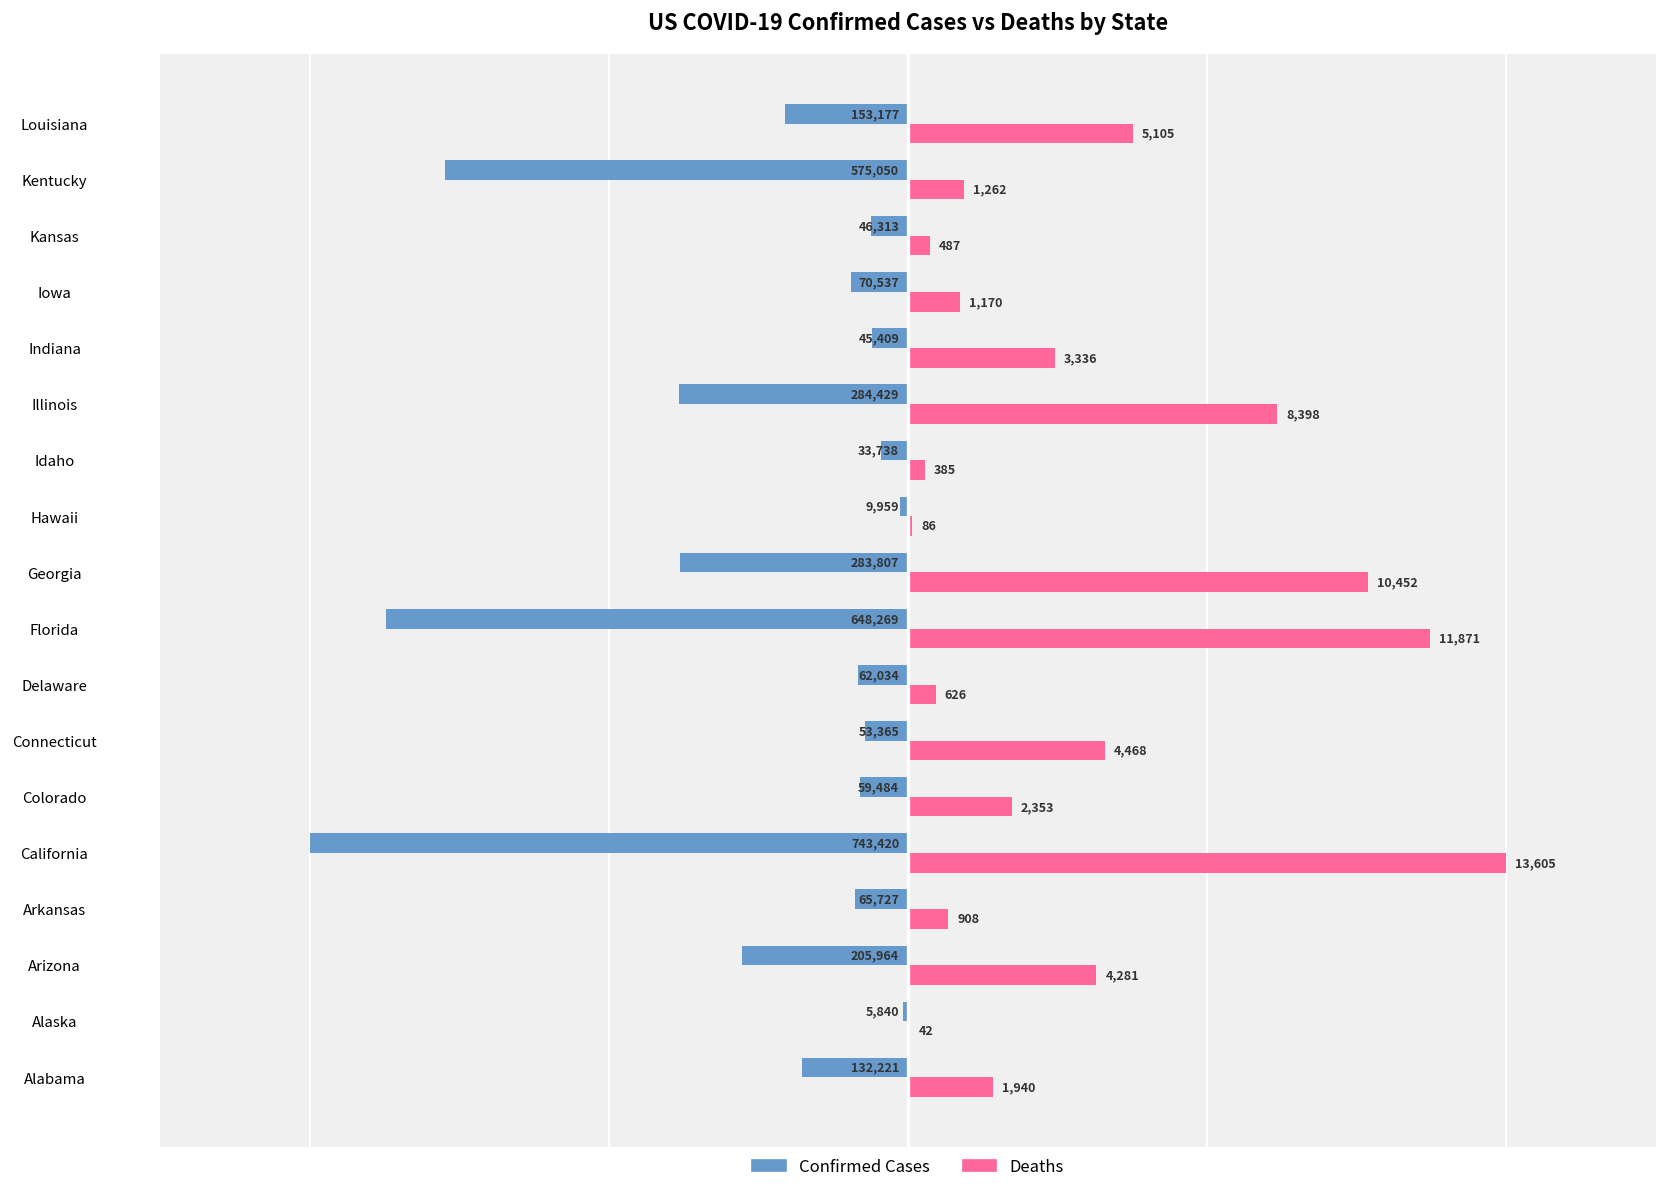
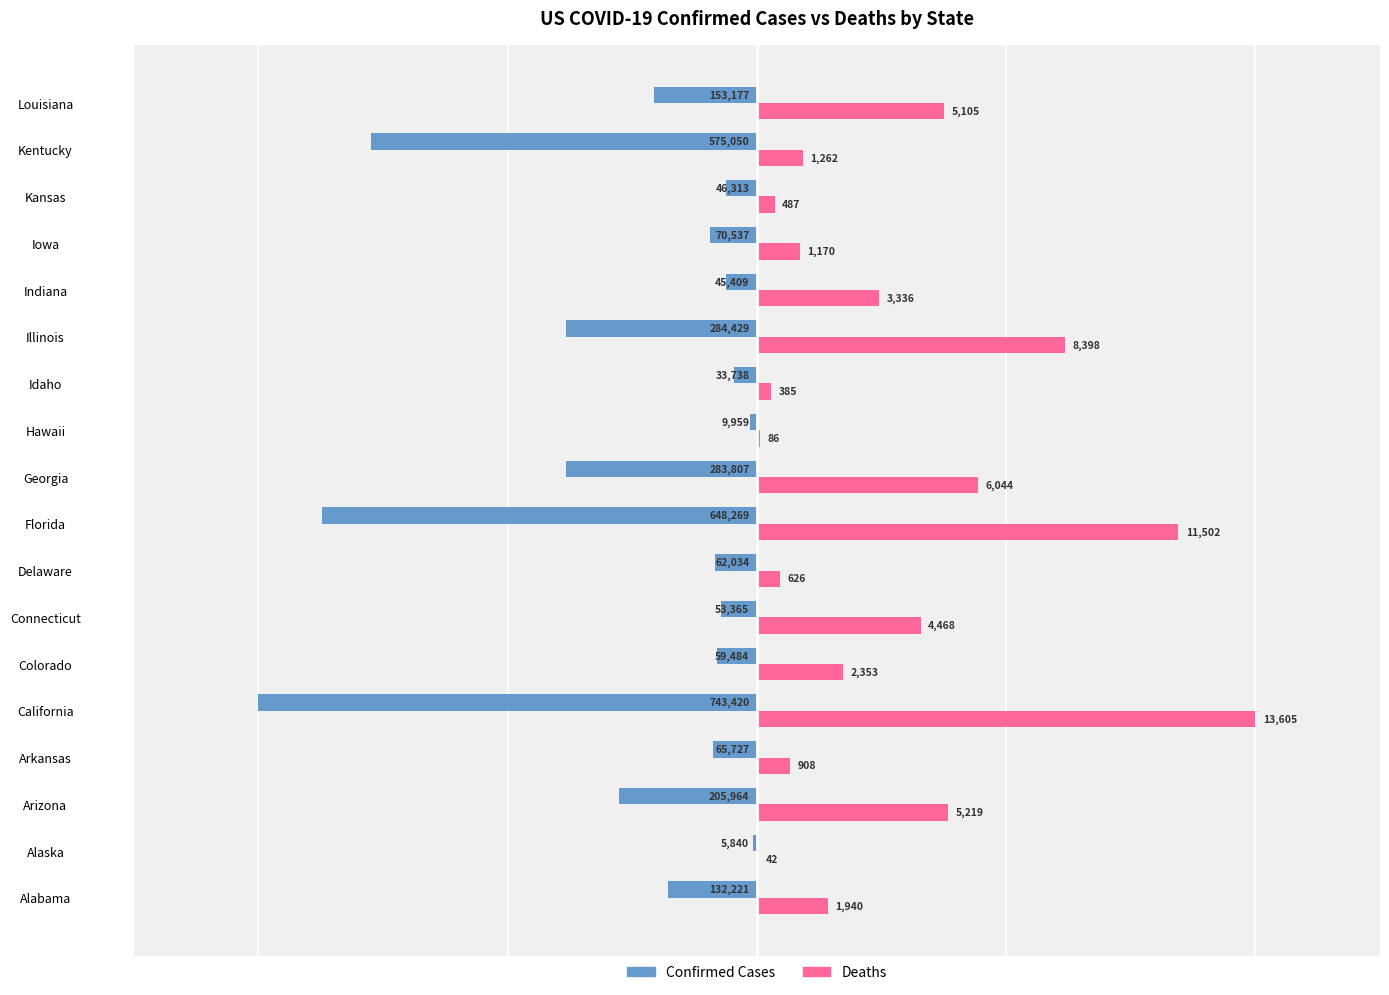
  {
    "Deaths": {
-     "Georgia": "10,452",
-     "Florida": "11,871",
-     "Arizona": "4,281"
+     "Georgia": "6,044",
+     "Florida": "11,502",
+     "Arizona": "5,219"
    }
  }
